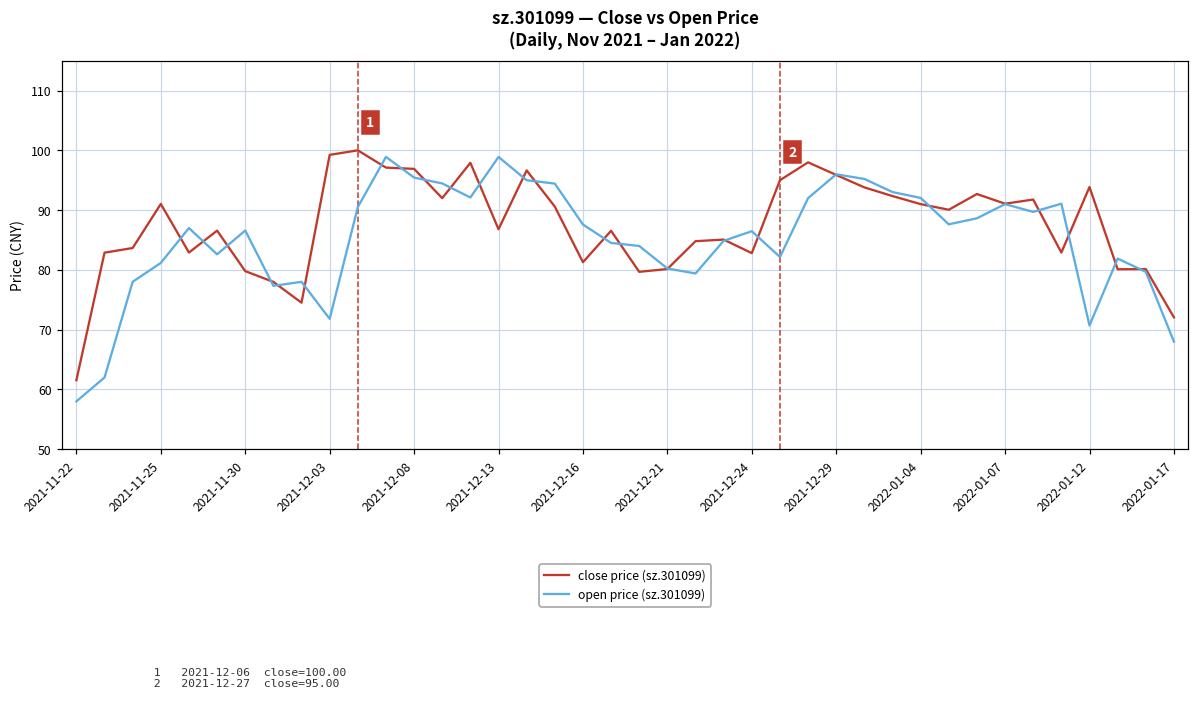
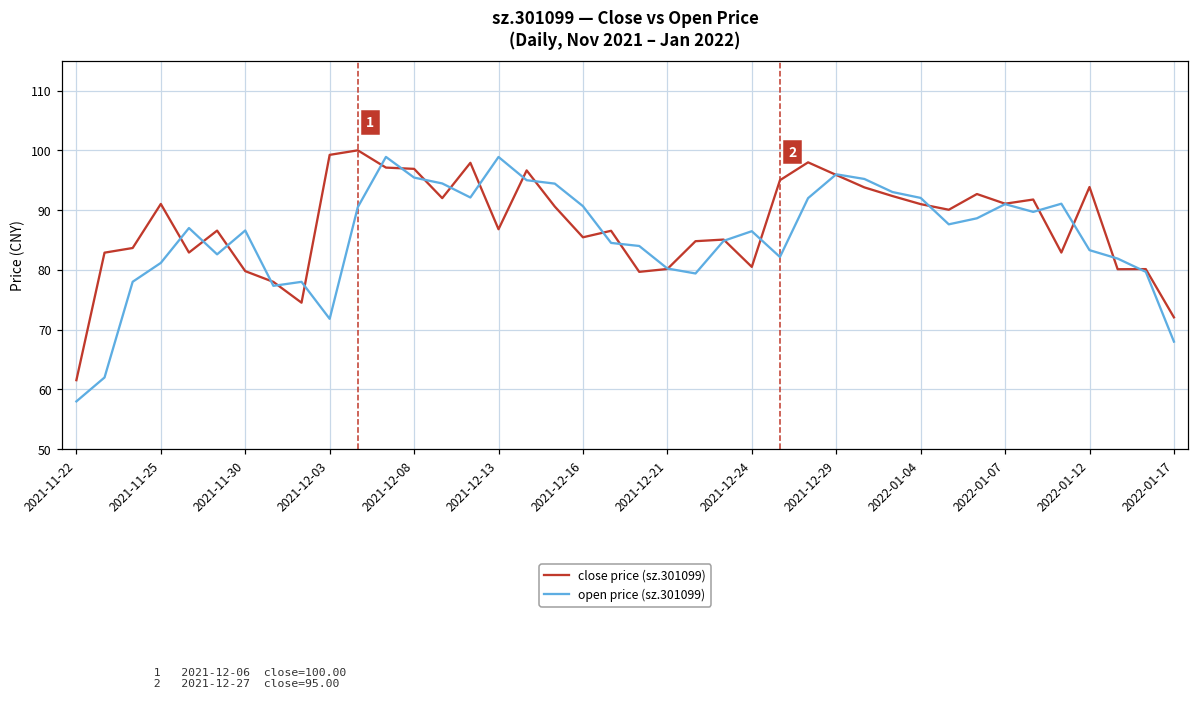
  {
    "close price (sz.301099)": {
      "2021-11-22": 62,
      "2021-11-25": 91,
      "2021-11-30": 80,
      "2021-12-03": 99,
      "2021-12-08": 97,
      "2021-12-13": 87,
-     "2021-12-16": 81,
-     "2021-12-24": 83,
+     "2021-12-16": 85,
+     "2021-12-24": 81,
      "2022-01-04": 91,
      "2022-01-12": 94,
      "2022-01-17": 72
    },
    "open price (sz.301099)": {
      "2021-11-22": 58,
      "2021-11-25": 81,
      "2021-11-30": 87,
      "2021-12-03": 72,
      "2021-12-08": 95,
      "2021-12-13": 99,
-     "2021-12-16": 88,
+     "2021-12-16": 91,
      "2021-12-24": 86,
      "2022-01-04": 92,
-     "2022-01-12": 71,
+     "2022-01-12": 83,
      "2022-01-17": 68
    }
  }
